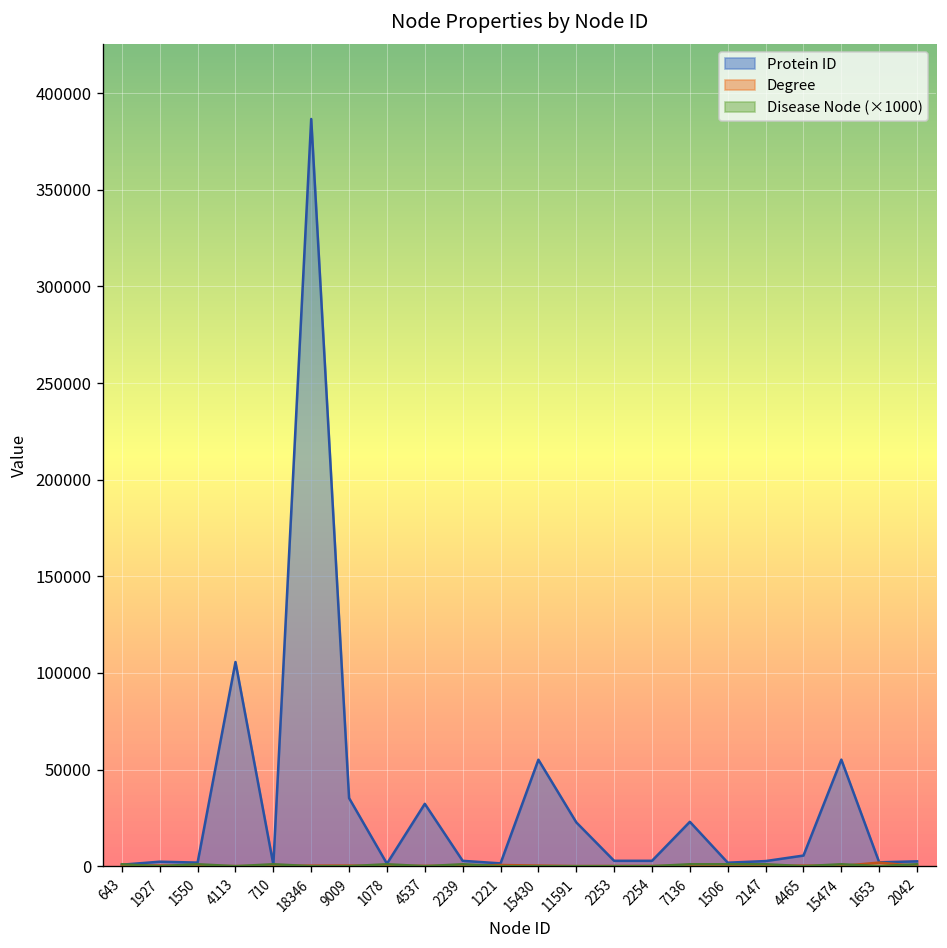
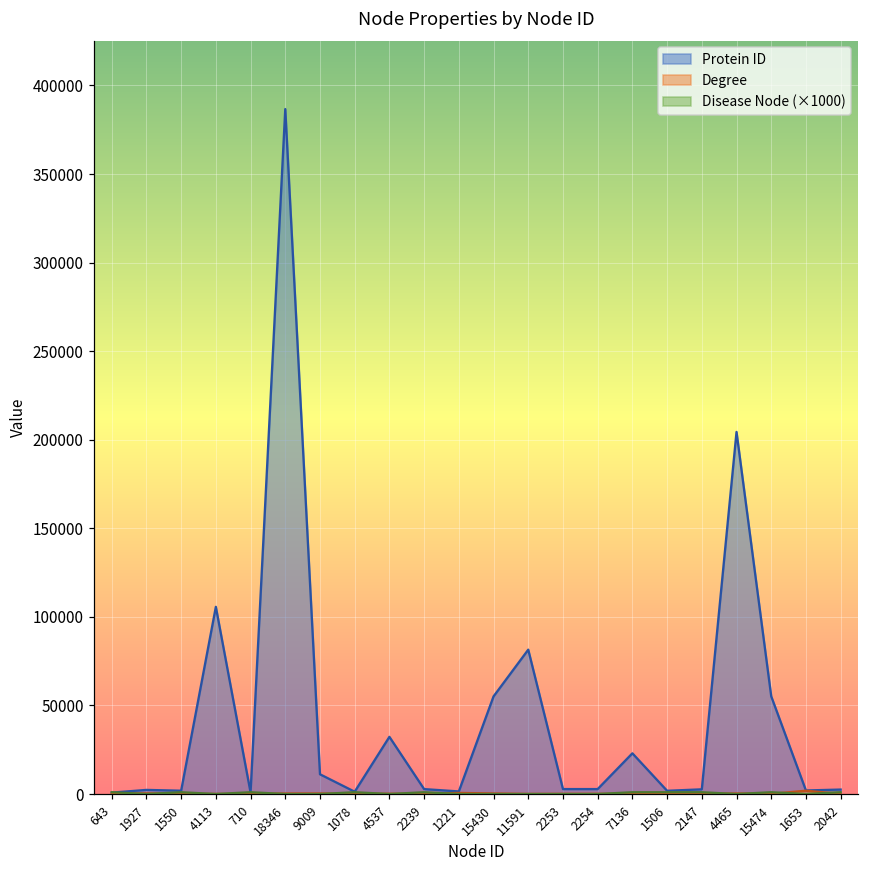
  {
    "Protein ID": {
      "1927": 2000,
      "4113": 106000,
      "18346": 387000,
-     "9009": 35000,
+     "9009": 11000,
      "4537": 32000,
      "2239": 3000,
      "15430": 55000,
-     "11591": 23000,
+     "11591": 81000,
      "2253": 3000,
      "2254": 3000,
      "7136": 23000,
      "2147": 3000,
-     "4465": 6000,
+     "4465": 204000,
      "15474": 55000
    },
    "Disease Node (×1000)": {
      "1653": 0
    }
  }
